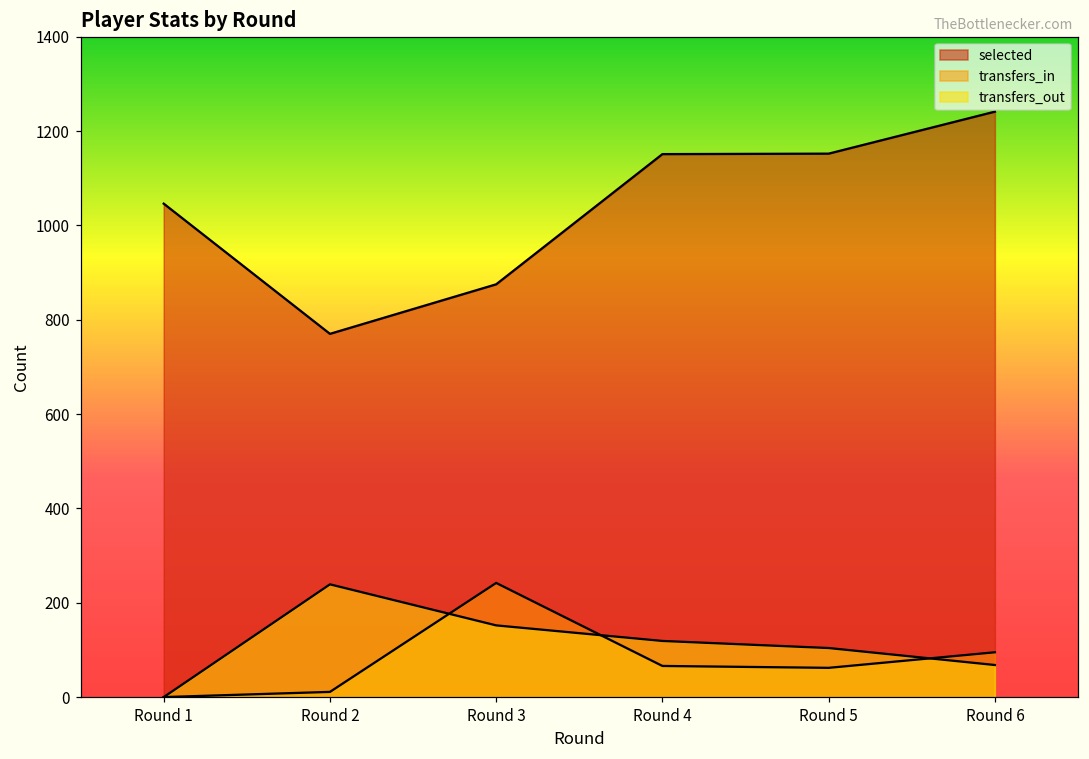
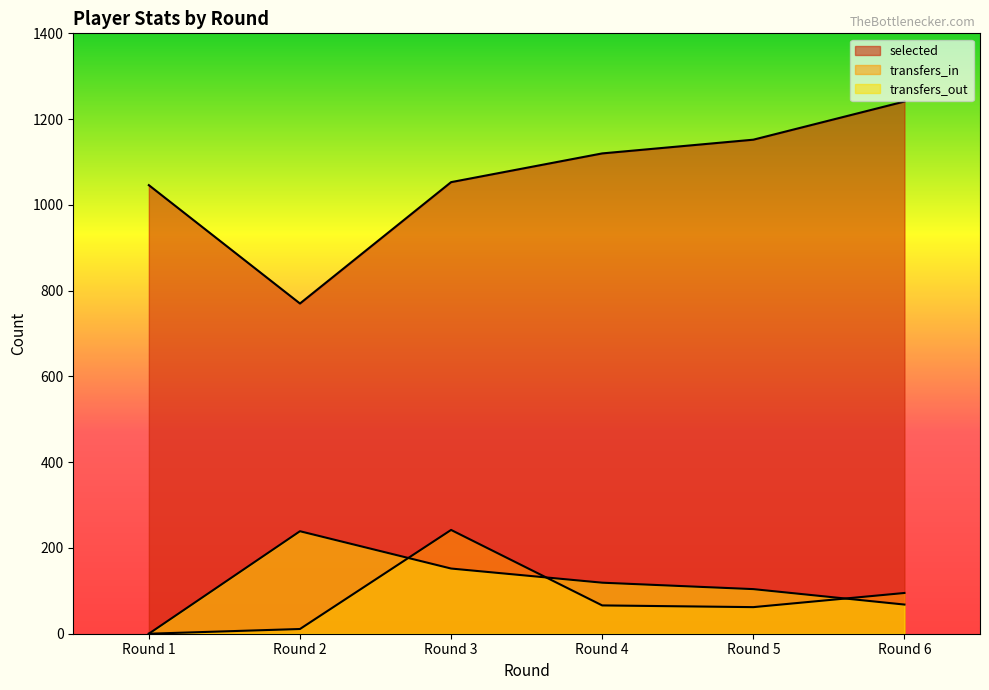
  {
    "selected": {
      "Round 1": 1050,
      "Round 2": 770,
-     "Round 3": 880,
-     "Round 4": 1150,
+     "Round 3": 1050,
+     "Round 4": 1120,
      "Round 5": 1150,
      "Round 6": 1240
    }
  }
